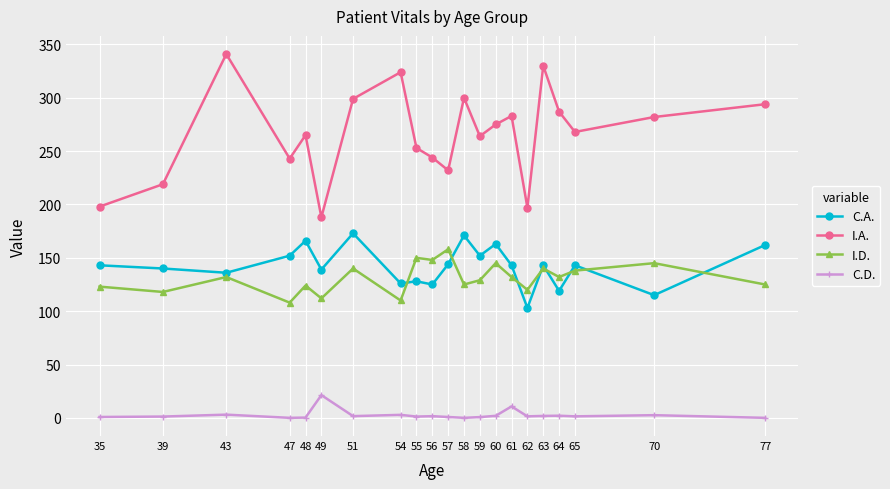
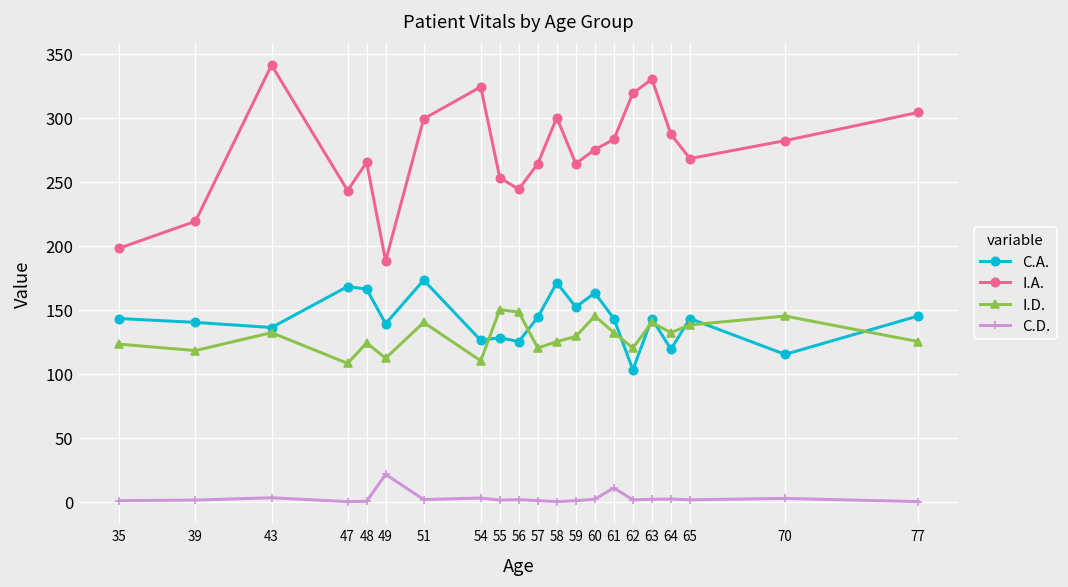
  {
    "C.A.": {
      "35": 143,
      "39": 140,
      "43": 136,
-     "47": 152,
+     "47": 168,
      "48": 166,
      "49": 139,
      "51": 173,
      "54": 126,
      "55": 128,
      "56": 125,
      "57": 144,
      "58": 171,
      "59": 152,
      "60": 163,
      "61": 143,
      "62": 103,
      "63": 143,
      "64": 119,
      "65": 143,
      "70": 115,
-     "77": 162
+     "77": 145
    },
    "I.A.": {
      "35": 198,
      "39": 219,
      "43": 341,
      "47": 243,
      "48": 265,
      "49": 188,
      "51": 299,
      "54": 324,
      "55": 253,
      "56": 244,
-     "57": 232,
+     "57": 264,
      "58": 300,
      "59": 264,
      "60": 275,
      "61": 283,
-     "62": 197,
+     "62": 319,
      "63": 330,
      "64": 287,
      "65": 268,
      "70": 282,
-     "77": 294
+     "77": 304
    },
    "I.D.": {
      "35": 123,
      "39": 118,
      "43": 132,
      "47": 108,
      "48": 124,
      "49": 112,
      "51": 140,
      "54": 110,
      "55": 150,
      "56": 148,
-     "57": 158,
+     "57": 120,
      "58": 125,
      "59": 129,
      "60": 145,
      "61": 132,
      "62": 120,
      "63": 140,
      "64": 132,
      "65": 138,
      "70": 145,
      "77": 125
    },
    "C.D.": {
      "35": 1,
      "39": 1,
      "43": 3,
      "47": 0,
      "48": 0,
      "49": 21,
      "51": 2,
      "54": 3,
      "55": 1,
      "56": 2,
      "57": 1,
      "58": 0,
      "59": 1,
      "60": 2,
      "61": 11,
      "62": 1,
      "63": 2,
      "64": 2,
      "65": 1,
      "70": 3,
      "77": 0
    }
  }
